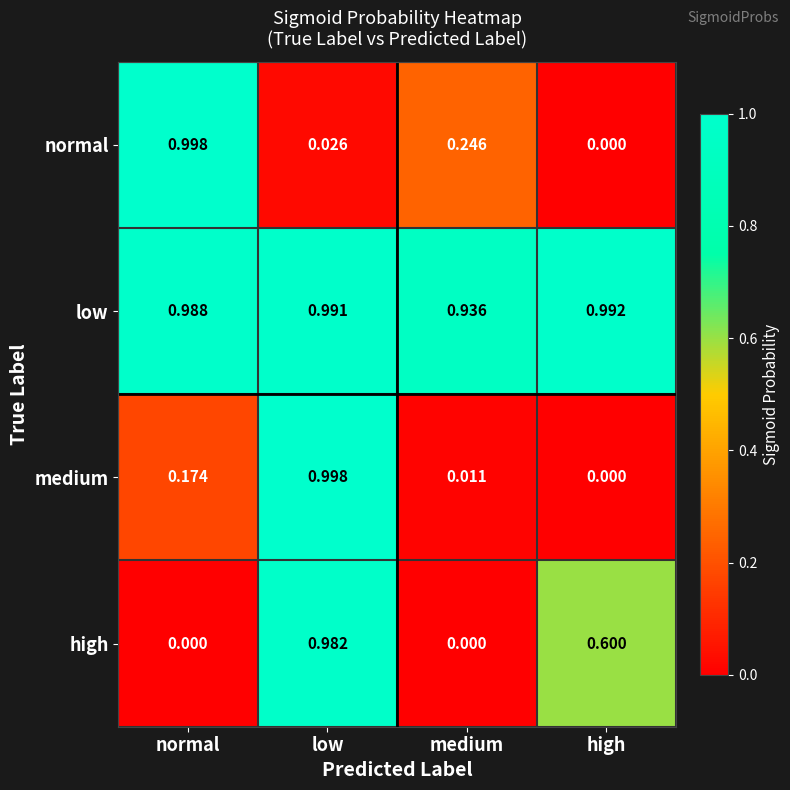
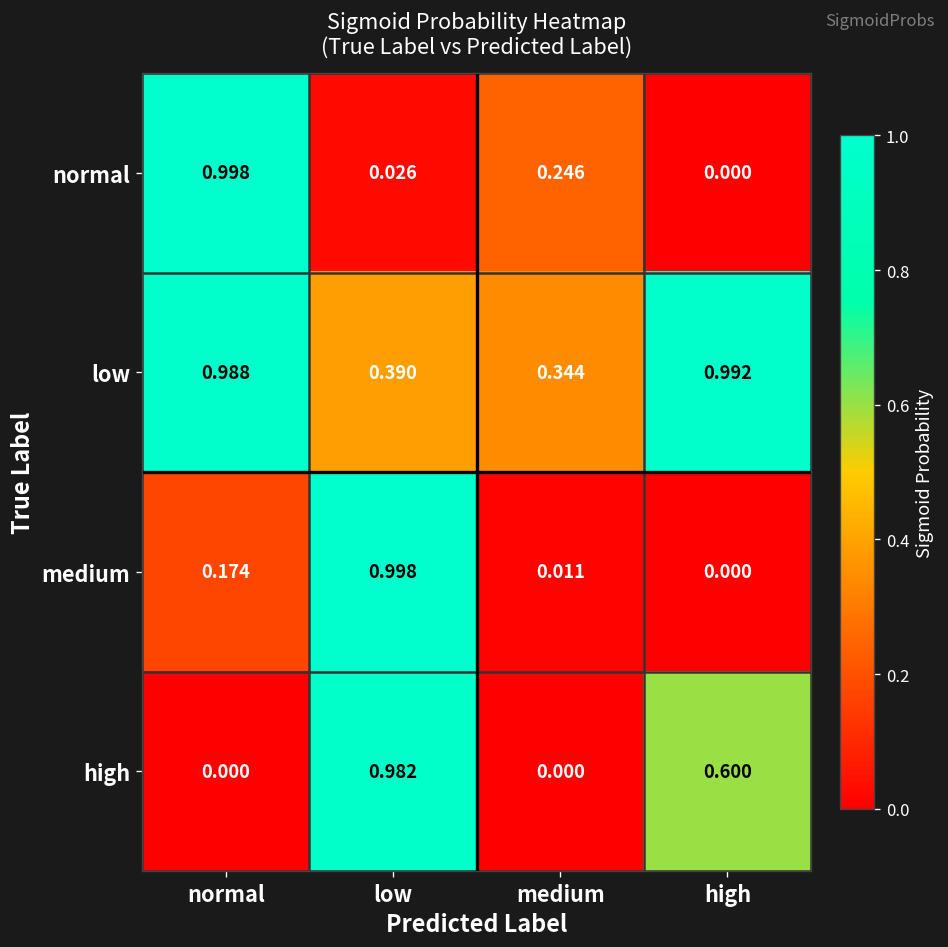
  {
    "normal": {
      "normal": 0.998,
      "low": 0.026,
      "medium": 0.246,
      "high": 0.000
    },
    "low": {
      "normal": 0.988,
-     "low": 0.991,
-     "medium": 0.936,
+     "low": 0.390,
+     "medium": 0.344,
      "high": 0.992
    },
    "medium": {
      "normal": 0.174,
      "low": 0.998,
      "medium": 0.011,
      "high": 0.000
    },
    "high": {
      "normal": 0.000,
      "low": 0.982,
      "medium": 0.000,
      "high": 0.600
    }
  }
